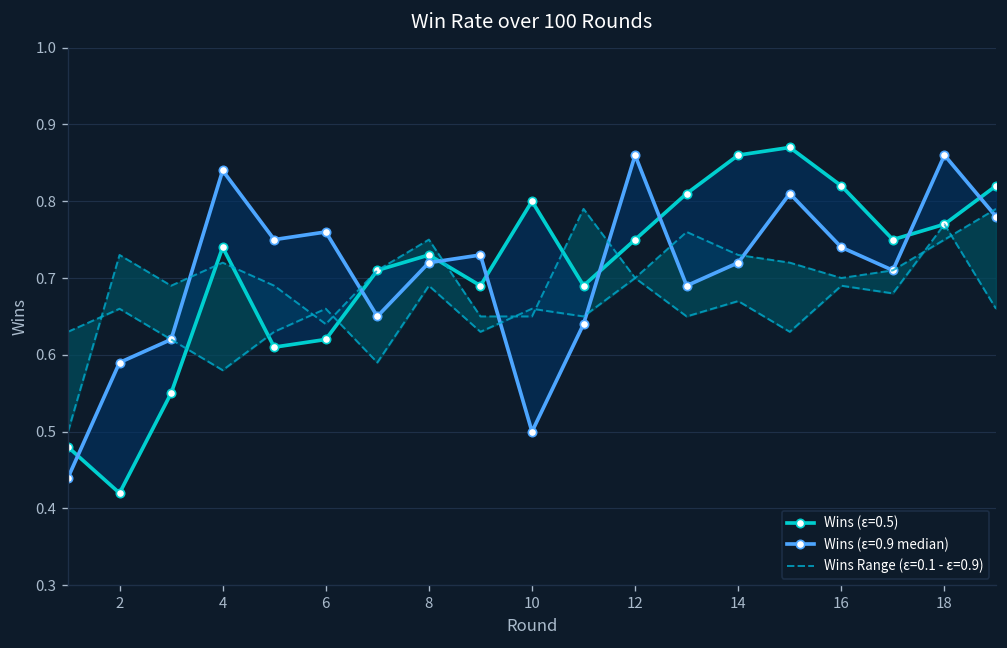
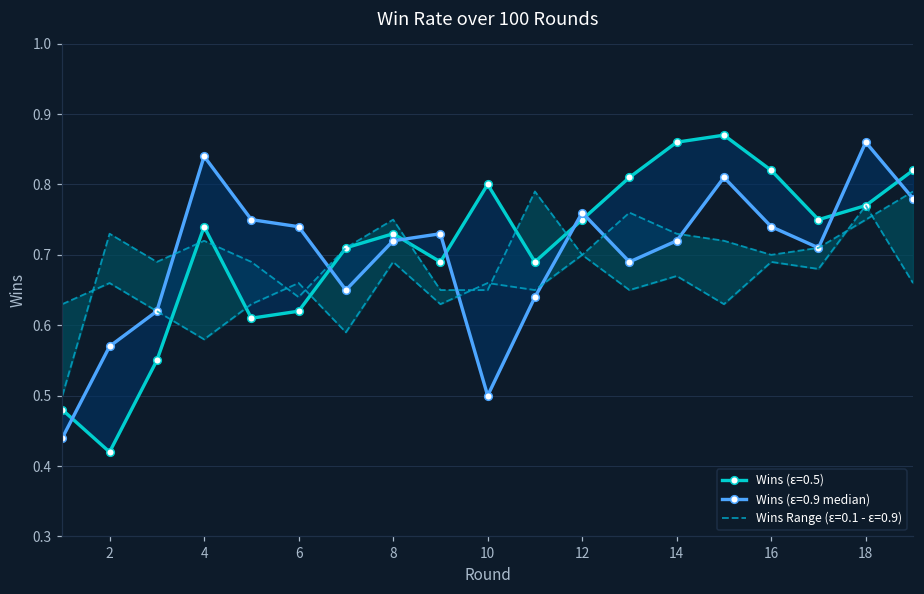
  {
    "Wins (ε=0.9 median)": {
-     "2": 0.59,
-     "6": 0.76,
+     "2": 0.57,
+     "6": 0.74,
      "8": 0.72,
      "10": 0.50,
-     "12": 0.86,
+     "12": 0.76,
      "14": 0.72,
      "16": 0.74
    }
  }
